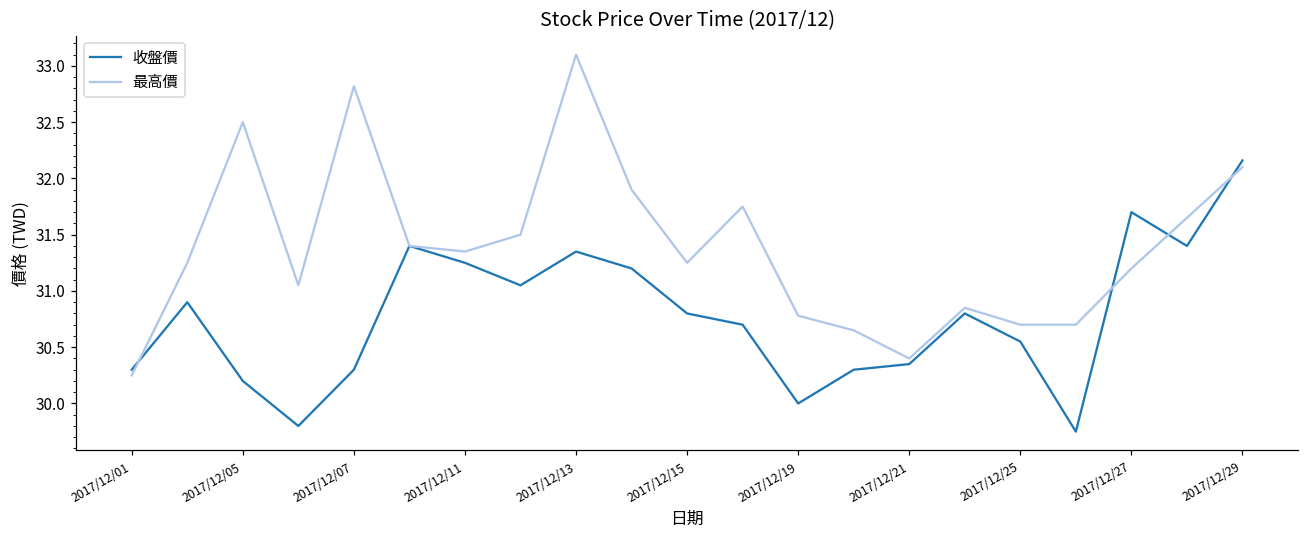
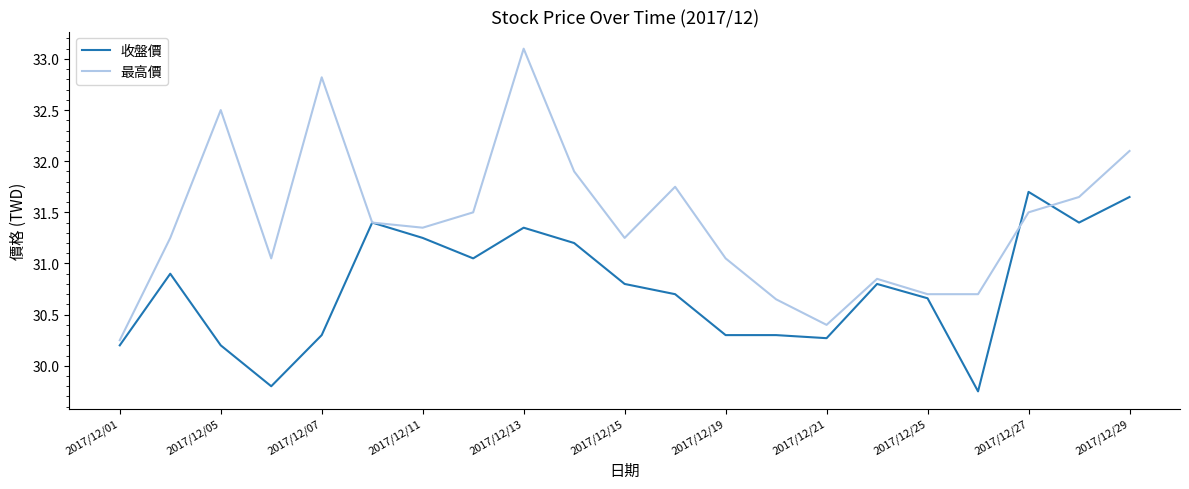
  {
    "收盤價": {
-     "2017/12/01": 30.3,
+     "2017/12/01": 30.2,
      "2017/12/05": 30.20,
      "2017/12/07": 30.30,
      "2017/12/11": 31.25,
      "2017/12/13": 31.35,
      "2017/12/15": 30.80,
-     "2017/12/19": 30.0,
-     "2017/12/21": 30.35,
-     "2017/12/25": 30.55,
+     "2017/12/19": 30.3,
+     "2017/12/21": 30.27,
+     "2017/12/25": 30.66,
      "2017/12/27": 31.70,
-     "2017/12/29": 32.16
+     "2017/12/29": 31.65
    },
    "最高價": {
      "2017/12/01": 30.25,
      "2017/12/05": 32.50,
      "2017/12/07": 32.82,
      "2017/12/11": 31.35,
      "2017/12/13": 33.10,
      "2017/12/15": 31.25,
-     "2017/12/19": 30.78,
+     "2017/12/19": 31.05,
      "2017/12/21": 30.40,
      "2017/12/25": 30.70,
-     "2017/12/27": 31.2,
+     "2017/12/27": 31.5,
      "2017/12/29": 32.10
    }
  }
